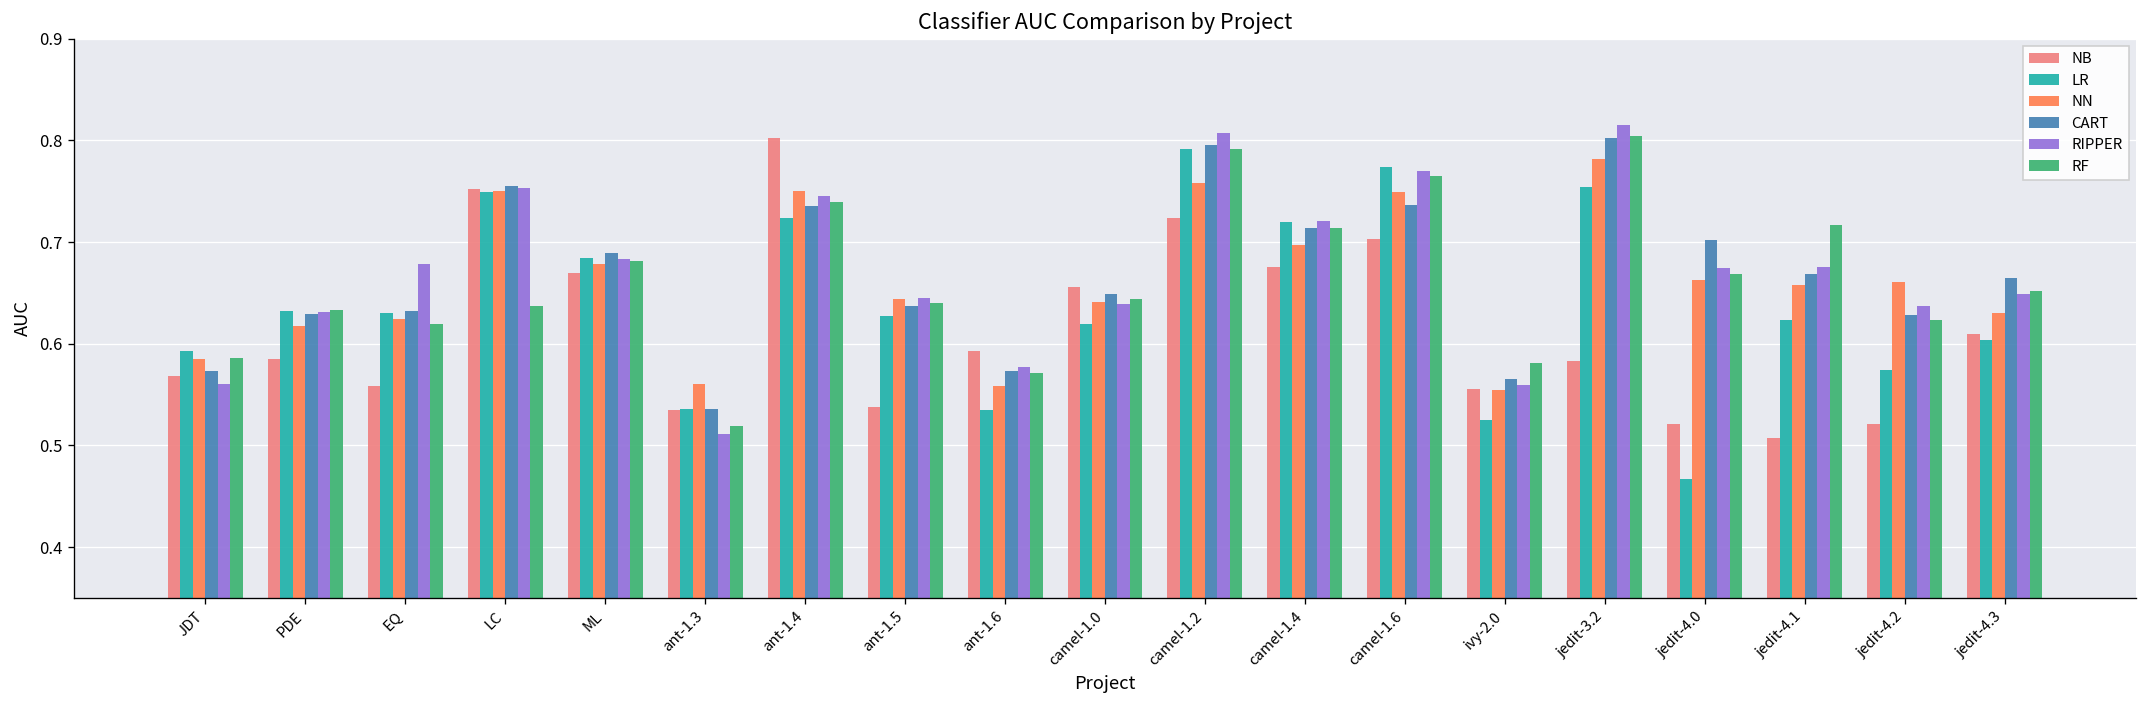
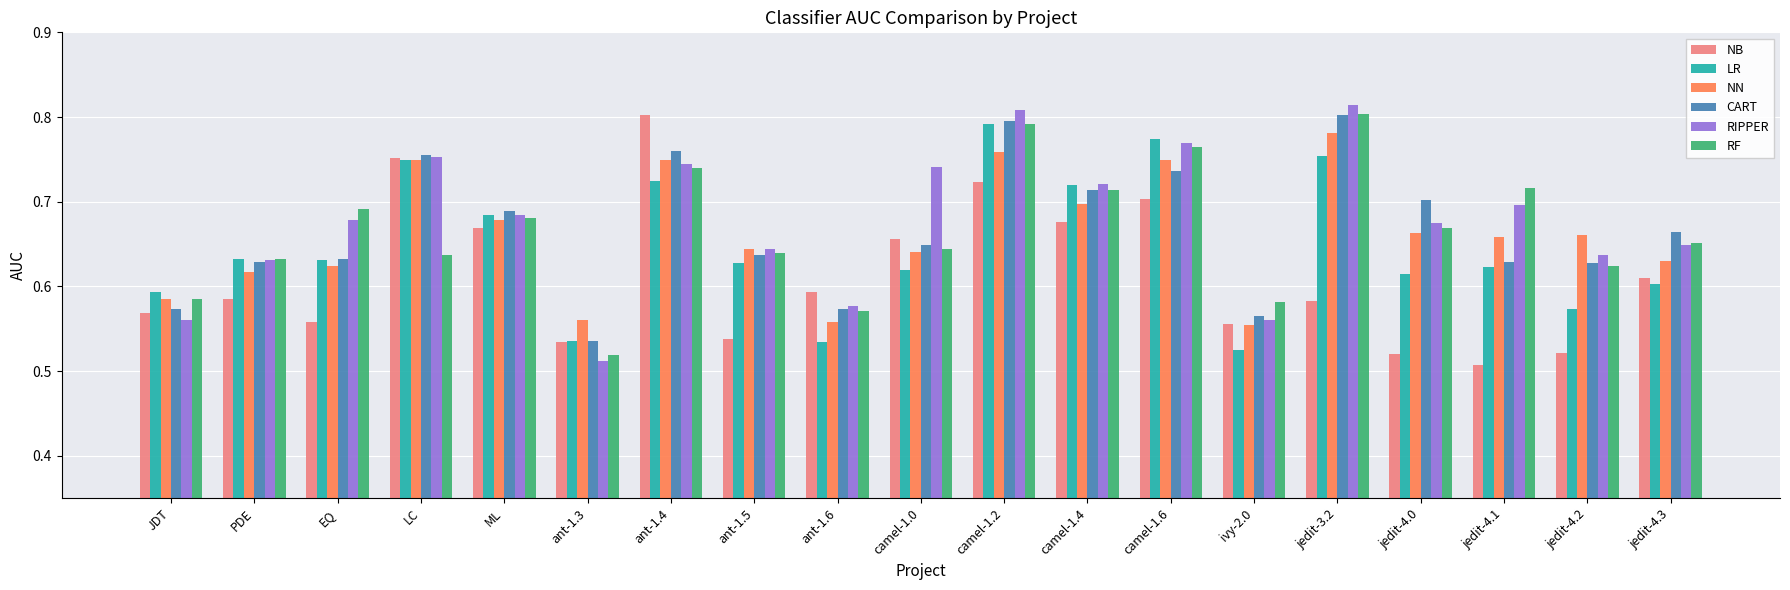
  {
    "LR": {
      "JDT": 0.59,
      "PDE": 0.63,
      "EQ": 0.63,
      "LC": 0.75,
      "ML": 0.68,
      "ant-1.3": 0.54,
      "ant-1.4": 0.72,
      "ant-1.5": 0.63,
      "ant-1.6": 0.53,
      "camel-1.0": 0.62,
      "camel-1.2": 0.79,
      "camel-1.4": 0.72,
      "camel-1.6": 0.77,
      "ivy-2.0": 0.52,
      "jedit-3.2": 0.75,
-     "jedit-4.0": 0.47,
+     "jedit-4.0": 0.62,
      "jedit-4.1": 0.62,
      "jedit-4.2": 0.57,
      "jedit-4.3": 0.60
    },
    "CART": {
      "JDT": 0.57,
      "PDE": 0.63,
      "EQ": 0.63,
      "LC": 0.76,
      "ML": 0.69,
      "ant-1.3": 0.54,
-     "ant-1.4": 0.74,
+     "ant-1.4": 0.76,
      "ant-1.5": 0.64,
      "ant-1.6": 0.57,
      "camel-1.0": 0.65,
      "camel-1.2": 0.80,
      "camel-1.4": 0.71,
      "camel-1.6": 0.74,
      "ivy-2.0": 0.57,
      "jedit-3.2": 0.80,
      "jedit-4.0": 0.70,
-     "jedit-4.1": 0.67,
+     "jedit-4.1": 0.63,
      "jedit-4.2": 0.63,
      "jedit-4.3": 0.66
    },
    "RIPPER": {
      "JDT": 0.56,
      "PDE": 0.63,
      "EQ": 0.68,
      "LC": 0.75,
      "ML": 0.68,
      "ant-1.3": 0.51,
      "ant-1.4": 0.74,
      "ant-1.5": 0.64,
      "ant-1.6": 0.58,
-     "camel-1.0": 0.64,
+     "camel-1.0": 0.74,
      "camel-1.2": 0.81,
      "camel-1.4": 0.72,
      "camel-1.6": 0.77,
      "ivy-2.0": 0.56,
      "jedit-3.2": 0.81,
      "jedit-4.0": 0.67,
-     "jedit-4.1": 0.68,
+     "jedit-4.1": 0.70,
      "jedit-4.2": 0.64,
      "jedit-4.3": 0.65
    },
    "RF": {
      "JDT": 0.59,
      "PDE": 0.63,
-     "EQ": 0.62,
+     "EQ": 0.69,
      "LC": 0.64,
      "ML": 0.68,
      "ant-1.3": 0.52,
      "ant-1.4": 0.74,
      "ant-1.5": 0.64,
      "ant-1.6": 0.57,
      "camel-1.0": 0.64,
      "camel-1.2": 0.79,
      "camel-1.4": 0.71,
      "camel-1.6": 0.76,
      "ivy-2.0": 0.58,
      "jedit-3.2": 0.80,
      "jedit-4.0": 0.67,
      "jedit-4.1": 0.72,
      "jedit-4.2": 0.62,
      "jedit-4.3": 0.65
    }
  }
